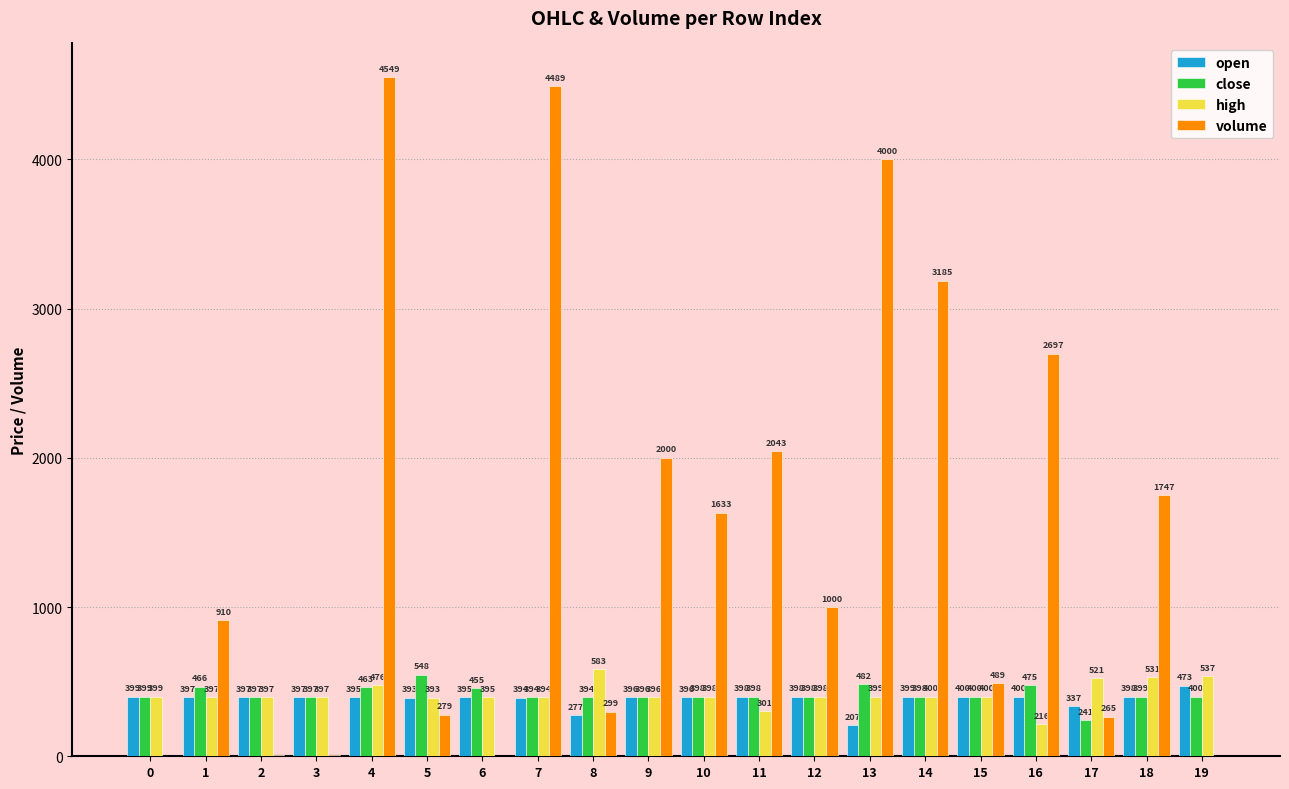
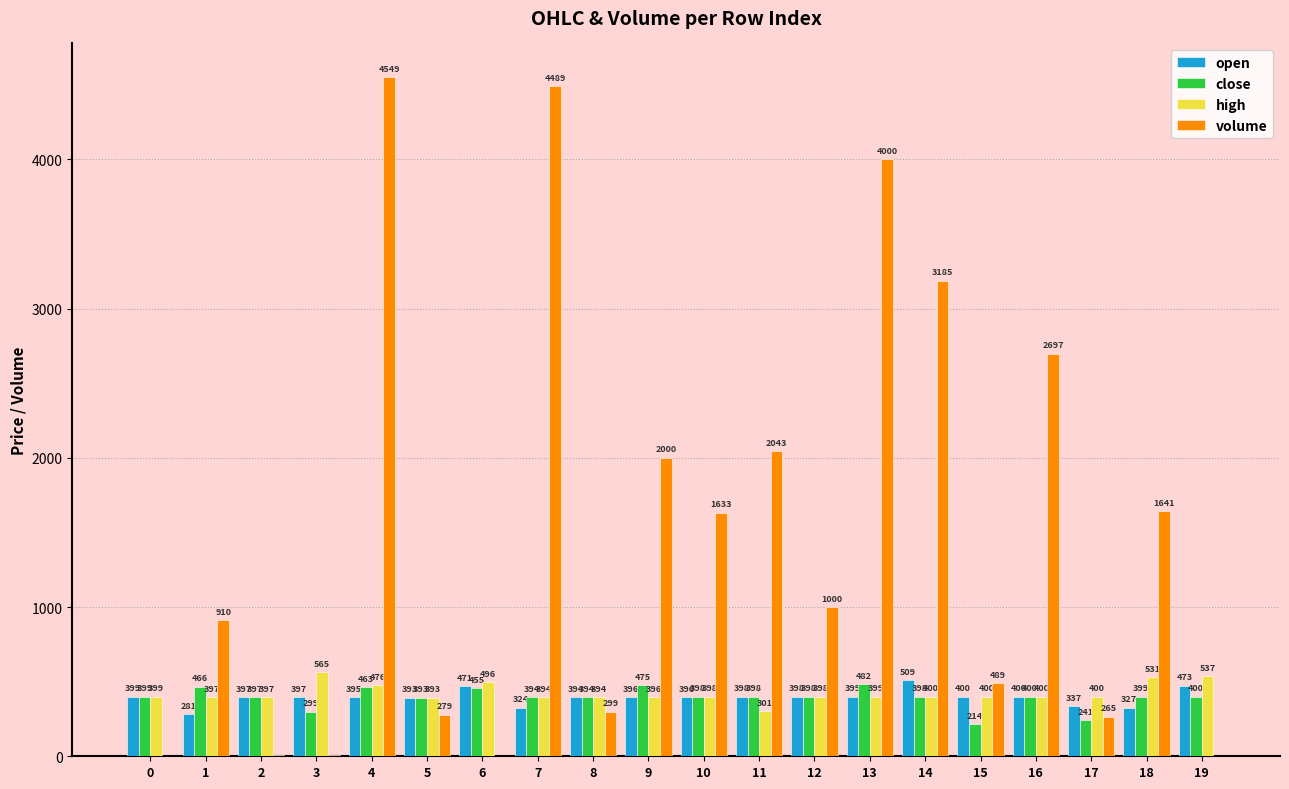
  {
    "open": {
-     "1": 397,
+     "1": 281,
      "4": 395,
      "5": 393,
-     "6": 395,
-     "7": 394,
-     "8": 277,
-     "13": 207,
-     "14": 399,
+     "6": 471,
+     "7": 324,
+     "8": 394,
+     "13": 399,
+     "14": 509,
      "16": 400,
      "17": 337,
-     "18": 398,
+     "18": 327,
      "19": 473
    },
    "close": {
      "1": 466,
-     "3": 397,
-     "5": 548,
+     "3": 299,
+     "5": 393,
      "6": 455,
      "8": 394,
-     "9": 396,
+     "9": 475,
      "13": 482,
-     "15": 400,
-     "16": 475,
+     "15": 214,
+     "16": 400,
      "17": 241,
      "19": 400
    },
    "high": {
      "1": 397,
-     "3": 397,
+     "3": 565,
      "5": 393,
-     "6": 395,
-     "8": 583,
+     "6": 496,
+     "8": 394,
      "11": 301,
      "13": 399,
-     "16": 216,
-     "17": 521,
+     "16": 400,
+     "17": 400,
      "18": 531,
      "19": 537
    },
    "volume": {
      "1": 910,
      "4": 4549,
      "5": 279,
      "7": 4489,
      "8": 299,
      "9": 2000,
      "10": 1633,
      "11": 2043,
      "12": 1000,
      "13": 4000,
      "14": 3185,
      "15": 489,
      "16": 2697,
      "17": 265,
-     "18": 1747
+     "18": 1641
    }
  }
